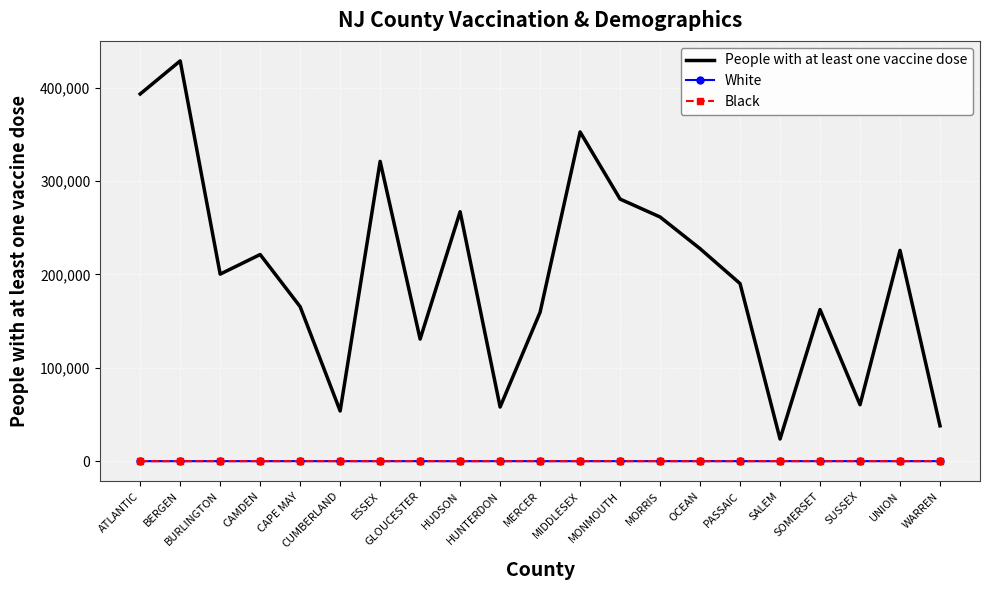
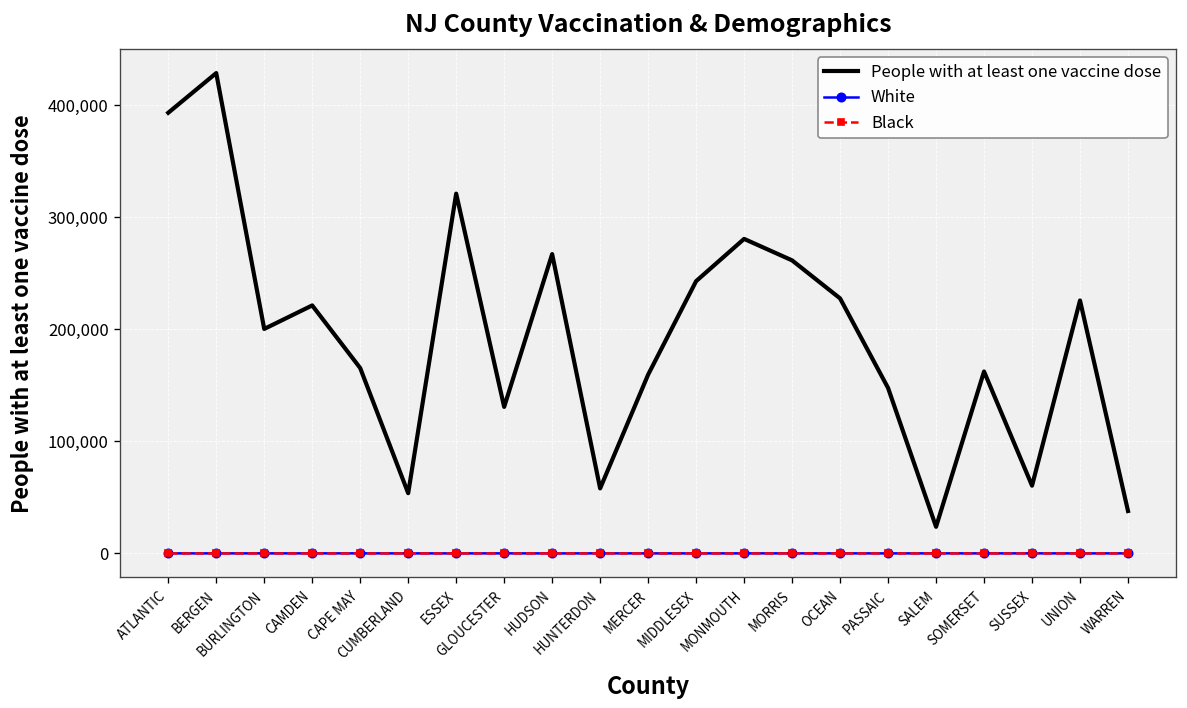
  {
    "People with at least one vaccine dose": {
      "ATLANTIC": "390,000",
      "BERGEN": "430,000",
      "BURLINGTON": "200,000",
      "CAMDEN": "220,000",
      "CAPE MAY": "170,000",
      "CUMBERLAND": "50,000",
      "ESSEX": "320,000",
      "GLOUCESTER": "130,000",
      "HUDSON": "270,000",
      "HUNTERDON": "60,000",
      "MERCER": "160,000",
-     "MIDDLESEX": "350,000",
+     "MIDDLESEX": "240,000",
      "MONMOUTH": "280,000",
      "MORRIS": "260,000",
      "OCEAN": "230,000",
-     "PASSAIC": "190,000",
+     "PASSAIC": "150,000",
      "SALEM": "20,000",
      "SOMERSET": "160,000",
      "SUSSEX": "60,000",
      "UNION": "230,000",
      "WARREN": "40,000"
    },
    "Black": {
      "ATLANTIC": "0",
      "BERGEN": "0",
      "BURLINGTON": "0",
      "CAMDEN": "0",
      "CAPE MAY": "0",
      "CUMBERLAND": "0",
      "ESSEX": "0",
      "GLOUCESTER": "0",
      "HUDSON": "0",
      "HUNTERDON": "0",
      "MERCER": "0",
      "MIDDLESEX": "0",
      "MONMOUTH": "0",
      "MORRIS": "0",
      "OCEAN": "0",
      "PASSAIC": "0",
      "SALEM": "0",
      "SOMERSET": "0",
      "SUSSEX": "0",
      "UNION": "0",
      "WARREN": "0"
    }
  }
